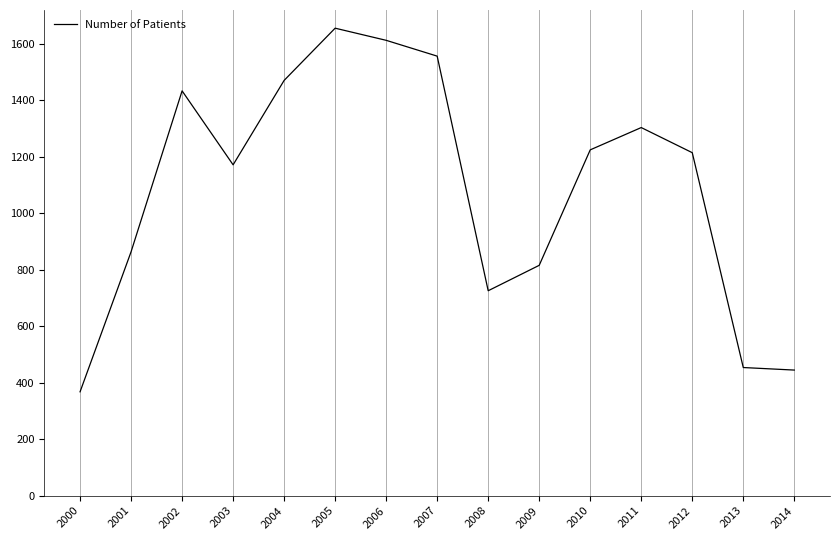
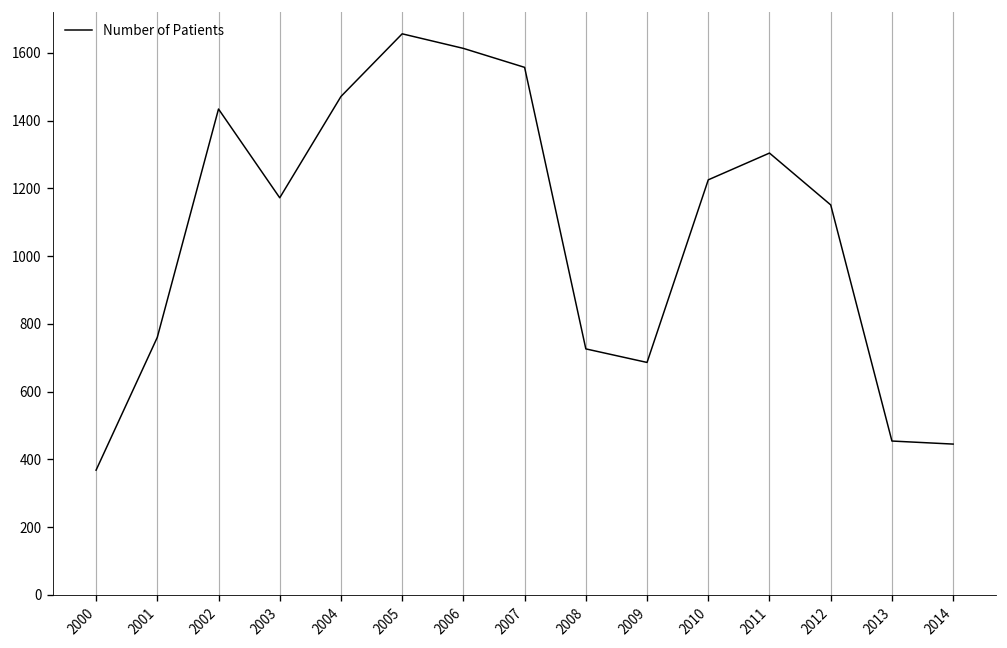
  {
    "2000": 370,
-   "2001": 860,
+   "2001": 760,
    "2002": 1430,
    "2003": 1170,
    "2004": 1470,
    "2005": 1660,
    "2006": 1610,
    "2007": 1560,
    "2008": 730,
-   "2009": 820,
+   "2009": 690,
    "2010": 1230,
    "2011": 1300,
-   "2012": 1220,
+   "2012": 1150,
    "2013": 450,
    "2014": 450
  }
